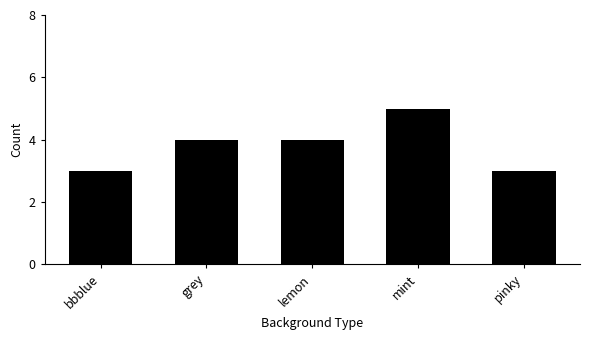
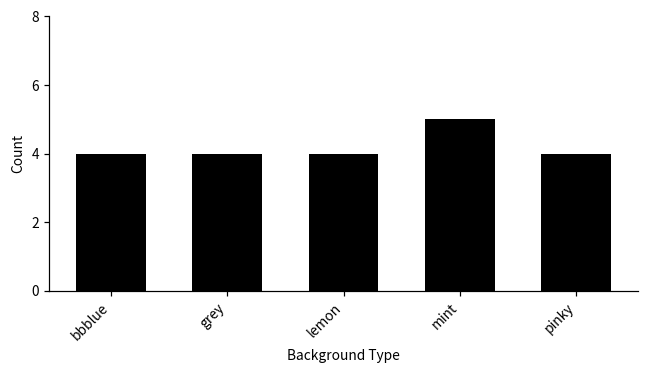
  {
-   "bbblue": 3,
+   "bbblue": 4,
    "grey": 4,
    "lemon": 4,
    "mint": 5,
-   "pinky": 3
+   "pinky": 4
  }
